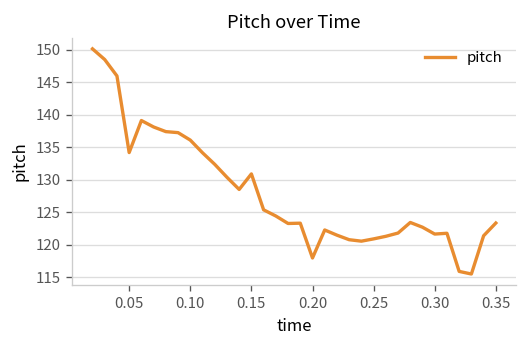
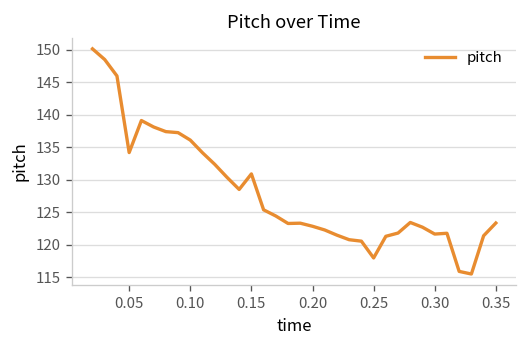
  {
    "0.05": 134,
    "0.10": 136,
    "0.15": 131,
-   "0.20": 118,
-   "0.25": 121,
+   "0.20": 123,
+   "0.25": 118,
    "0.30": 122,
    "0.35": 123
  }
